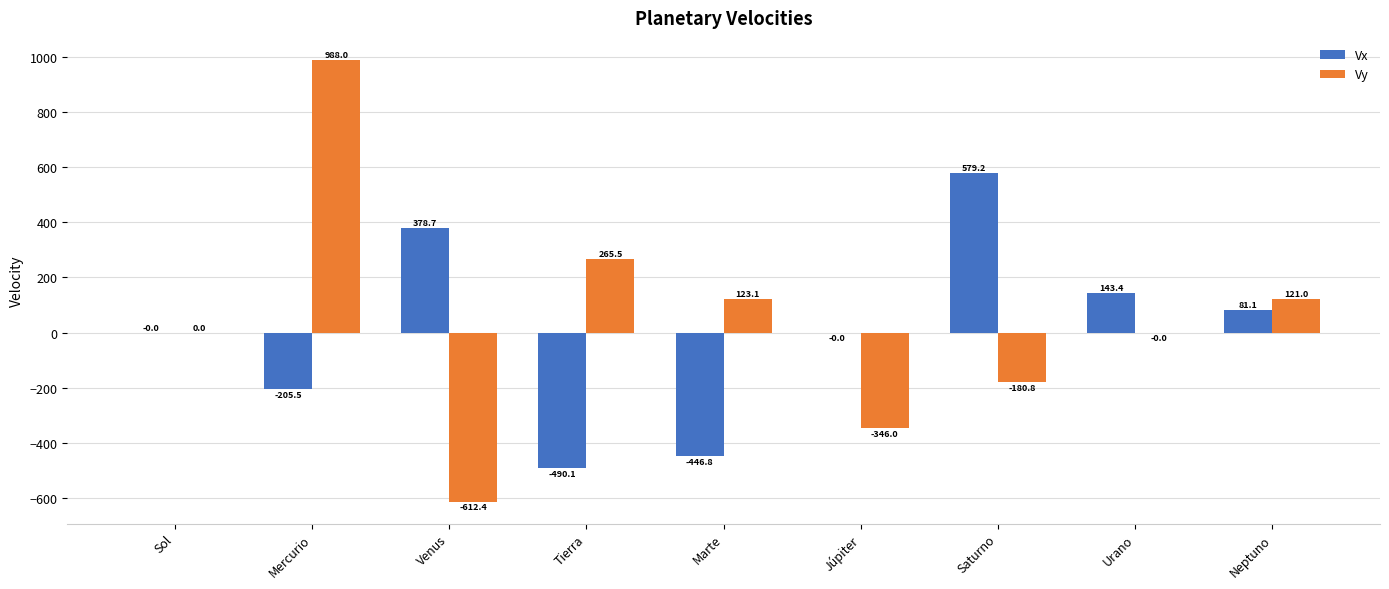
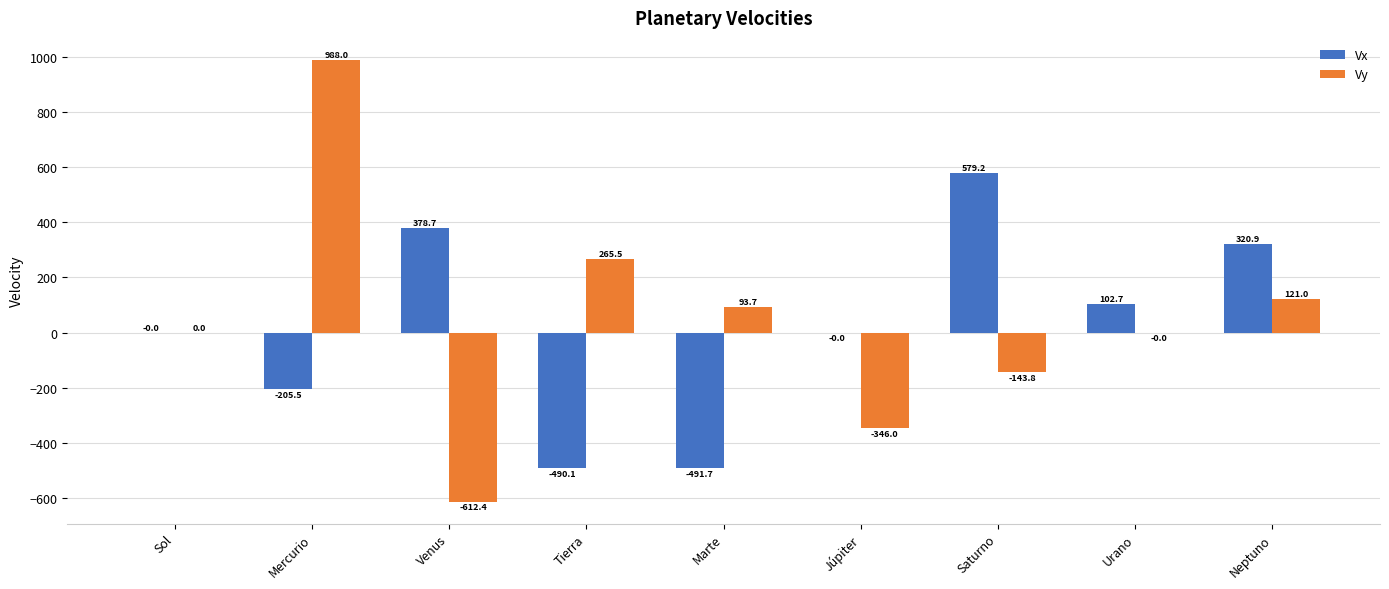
  {
    "Vx": {
      "Sol": -0.0,
      "Mercurio": -205.5,
      "Venus": 378.7,
      "Tierra": -490.1,
-     "Marte": -446.8,
+     "Marte": -491.7,
      "Júpiter": -0.0,
      "Saturno": 579.2,
-     "Urano": 143.4,
-     "Neptuno": 81.1
+     "Urano": 102.7,
+     "Neptuno": 320.9
    },
    "Vy": {
      "Sol": 0.0,
      "Mercurio": 988.0,
      "Venus": -612.4,
      "Tierra": 265.5,
-     "Marte": 123.1,
+     "Marte": 93.7,
      "Júpiter": -346.0,
-     "Saturno": -180.8,
+     "Saturno": -143.8,
      "Urano": -0.0,
      "Neptuno": 121.0
    }
  }
